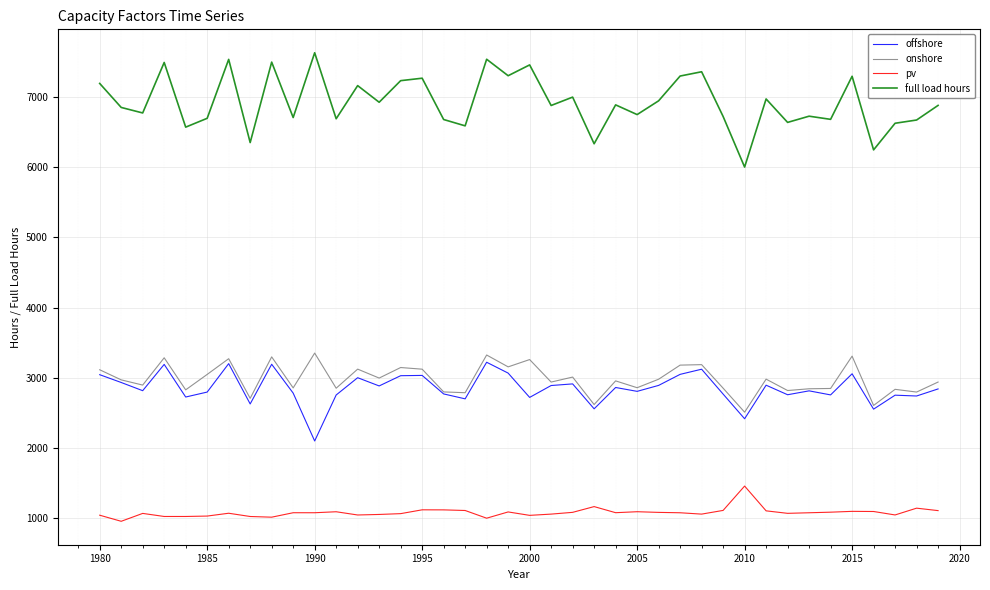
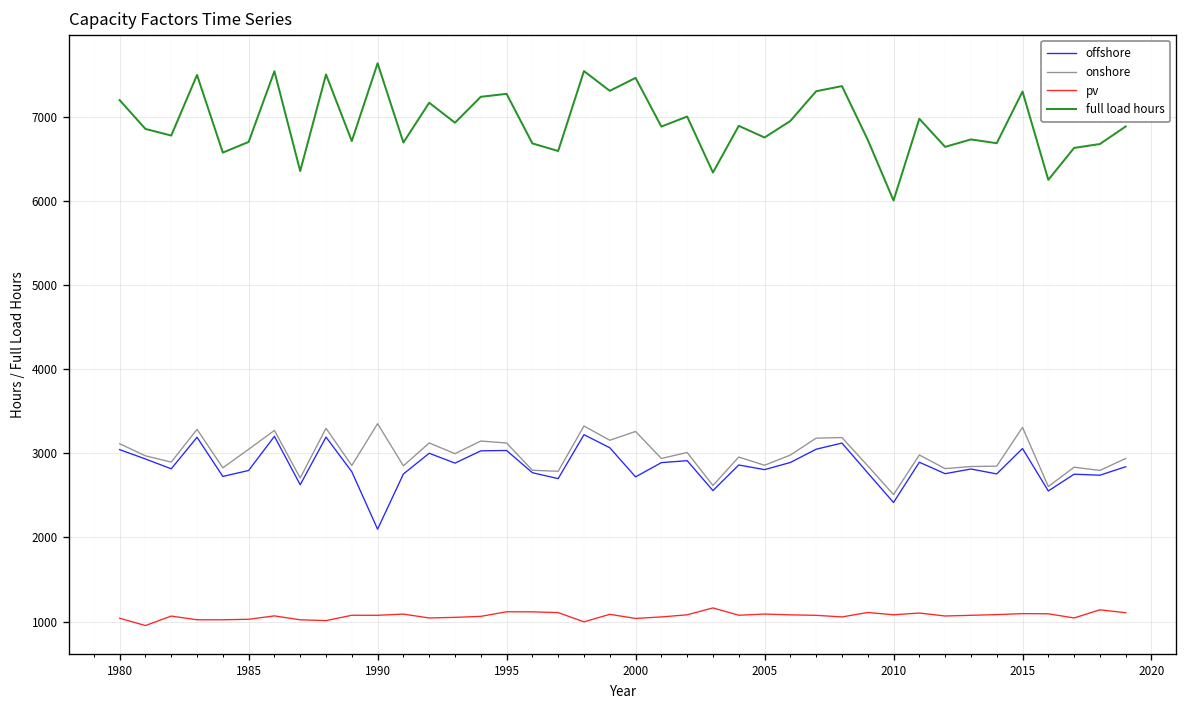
  {
    "offshore": {
      "1980": 3000,
      "1985": 2800,
      "1990": 2100,
      "1995": 3000,
      "2000": 2700,
      "2005": 2800,
      "2010": 2400,
      "2015": 3100
    },
    "onshore": {
      "1980": 3100,
      "1985": 3000,
      "1990": 3400,
      "1995": 3100,
      "2000": 3300,
      "2005": 2900,
      "2010": 2500,
      "2015": 3300
    },
    "pv": {
      "1980": 1000,
      "1985": 1000,
      "1990": 1100,
      "1995": 1100,
      "2000": 1000,
      "2005": 1100,
-     "2010": 1500,
+     "2010": 1100,
      "2015": 1100
    },
    "full load hours": {
      "1980": 7200,
      "1985": 6700,
      "1990": 7600,
      "1995": 7300,
      "2000": 7500,
      "2005": 6800,
      "2010": 6000,
      "2015": 7300
    }
  }
